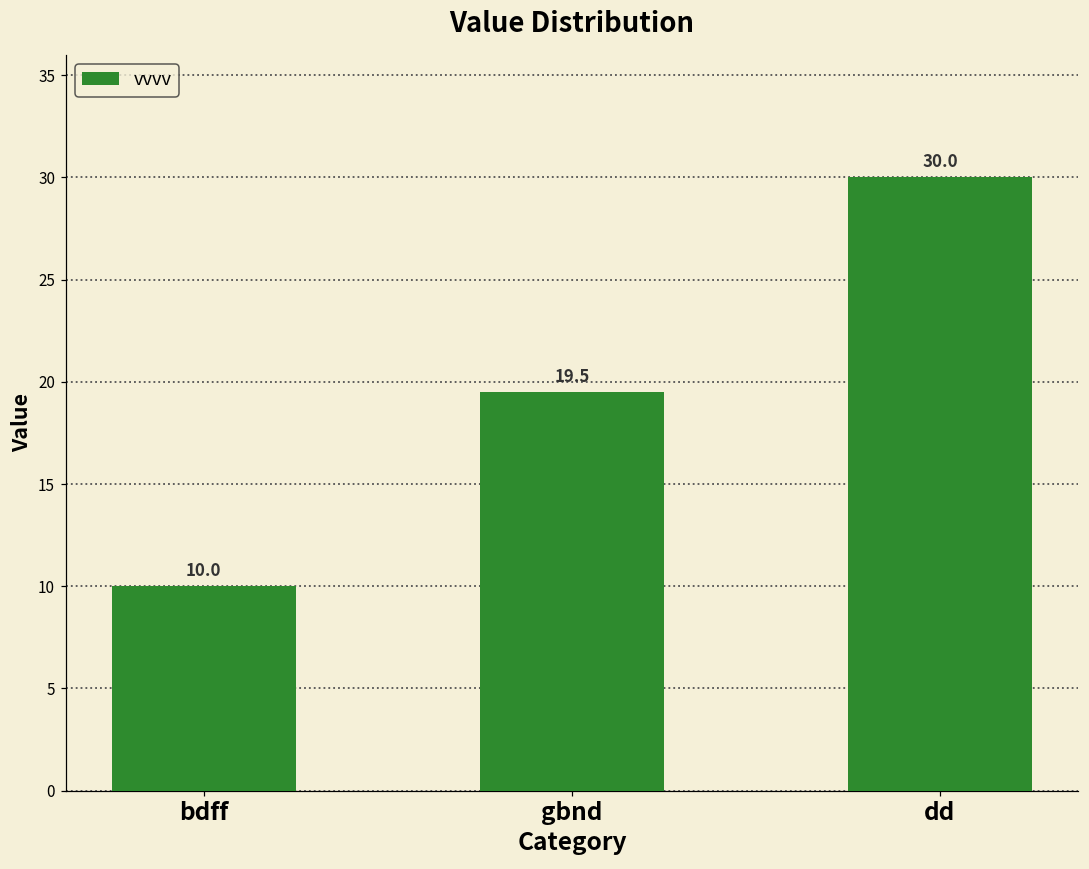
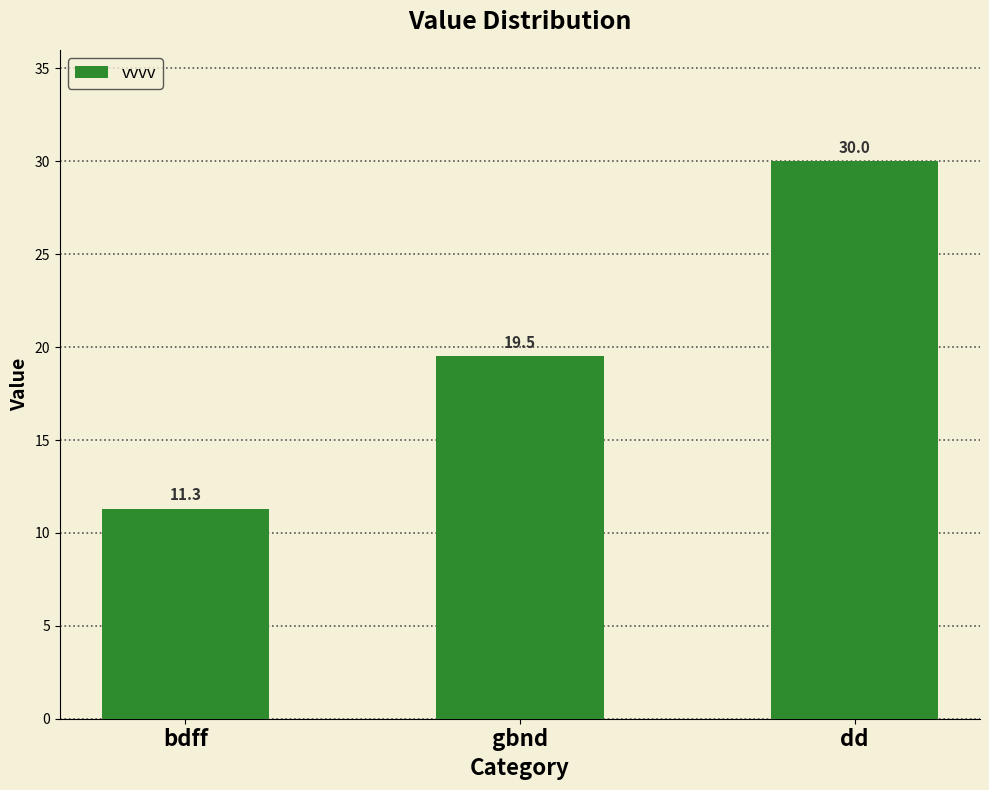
  {
-   "bdff": 10.0,
+   "bdff": 11.3,
    "gbnd": 19.5,
    "dd": 30.0
  }
